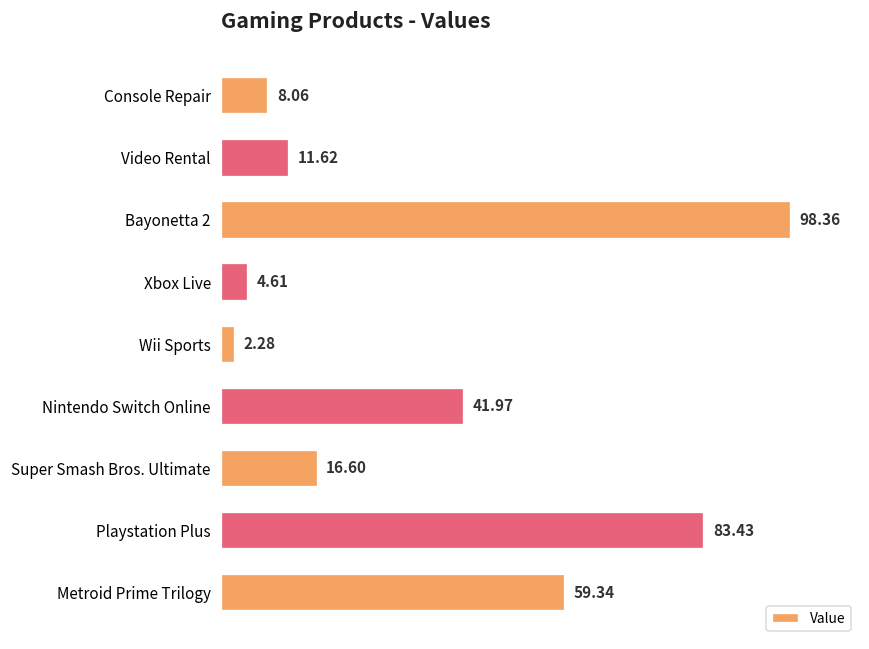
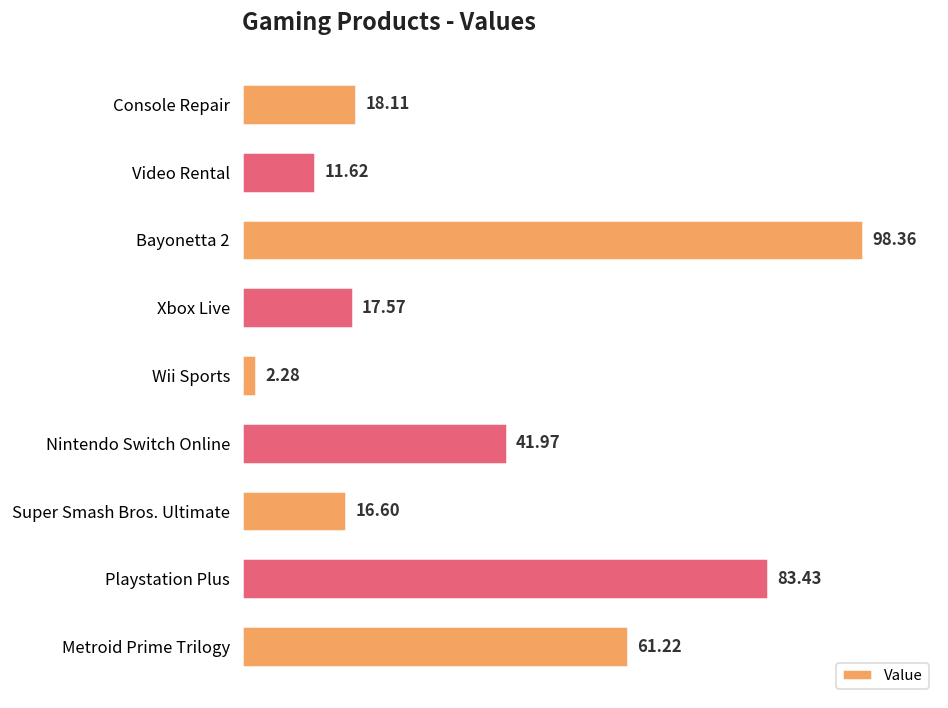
  {
-   "Console Repair": 8.06,
+   "Console Repair": 18.11,
    "Video Rental": 11.62,
    "Bayonetta 2": 98.36,
-   "Xbox Live": 4.61,
+   "Xbox Live": 17.57,
    "Wii Sports": 2.28,
    "Nintendo Switch Online": 41.97,
    "Super Smash Bros. Ultimate": 16.60,
    "Playstation Plus": 83.43,
-   "Metroid Prime Trilogy": 59.34
+   "Metroid Prime Trilogy": 61.22
  }
